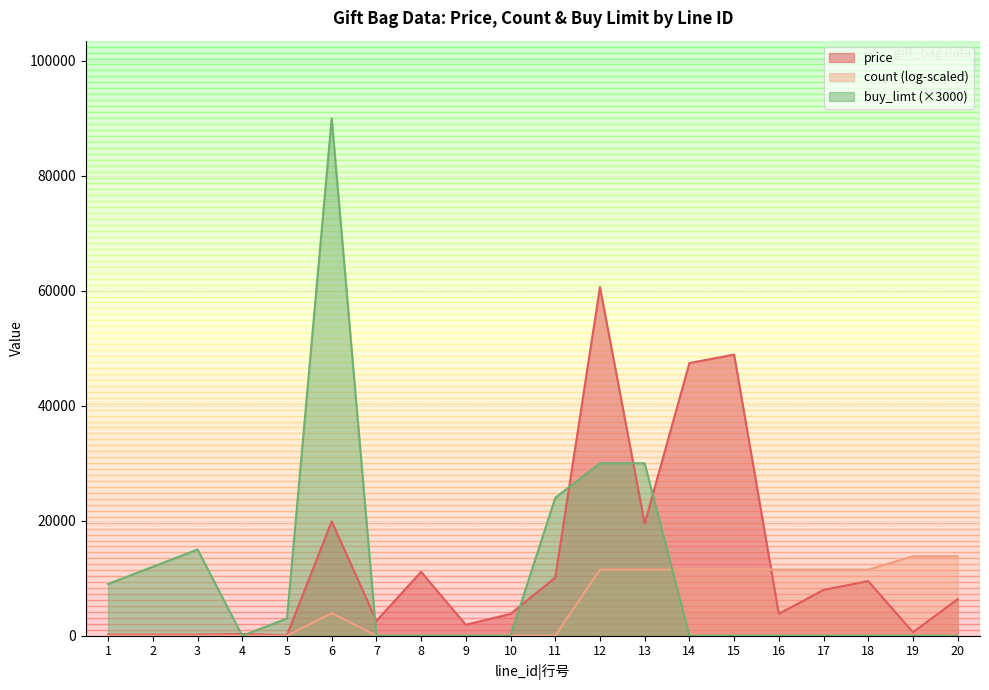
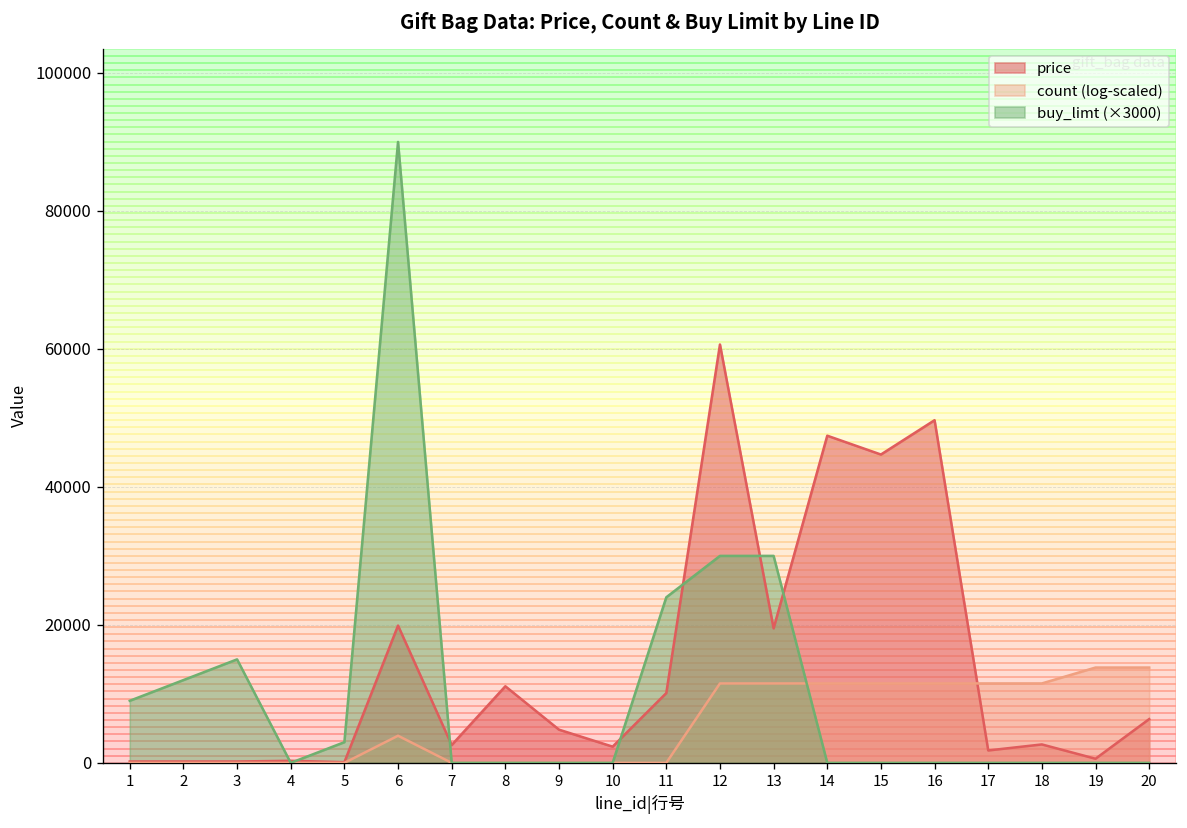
  {
    "price": {
      "6": 20000,
      "7": 3000,
      "8": 11000,
-     "9": 2000,
-     "10": 4000,
+     "9": 5000,
+     "10": 2000,
      "11": 10000,
      "12": 61000,
      "13": 20000,
      "14": 47000,
-     "15": 49000,
-     "16": 4000,
-     "17": 8000,
-     "18": 10000,
+     "15": 45000,
+     "16": 50000,
+     "17": 2000,
+     "18": 3000,
      "19": 1000,
      "20": 6000
    },
    "count (log-scaled)": {
      "6": 4000,
      "11": 0,
      "12": 12000,
      "13": 12000,
      "14": 12000,
      "15": 12000,
      "16": 12000,
      "17": 12000,
      "18": 12000,
      "19": 14000,
      "20": 14000
    },
    "buy_limt (×3000)": {
      "1": 9000,
      "2": 12000,
      "3": 15000,
      "5": 3000,
      "6": 90000,
      "11": 24000,
      "12": 30000,
      "13": 30000,
      "14": 0,
      "15": 0,
      "16": 0,
      "17": 0,
      "18": 0,
      "19": 0,
      "20": 0
    }
  }
